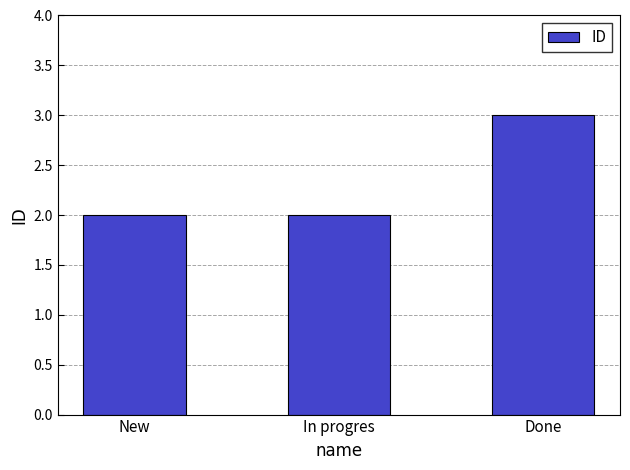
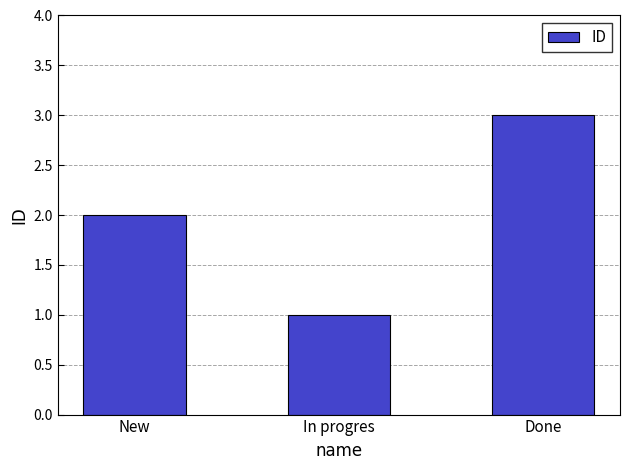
  {
    "New": 2,
-   "In progres": 2,
+   "In progres": 1,
    "Done": 3
  }
